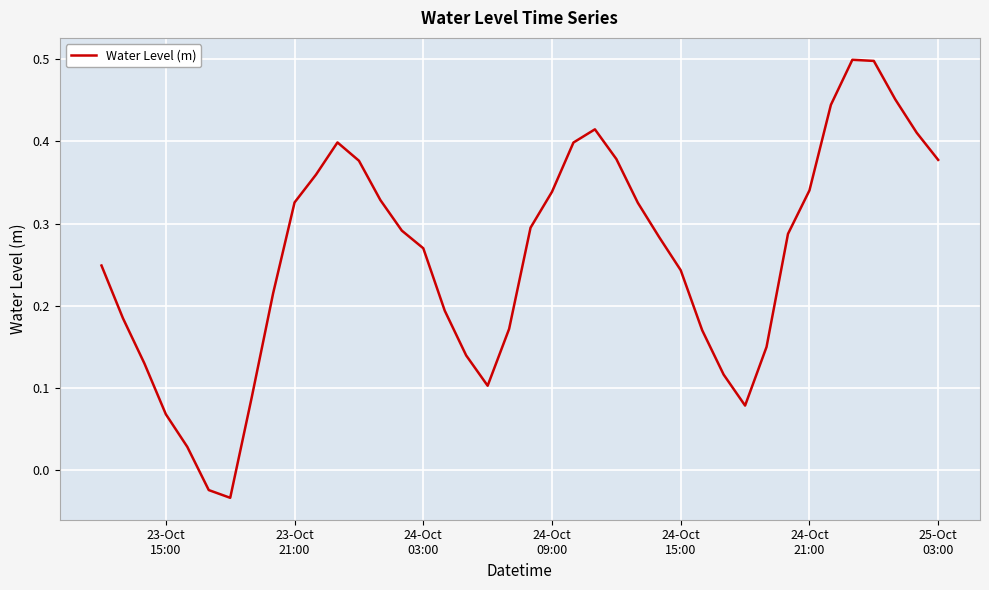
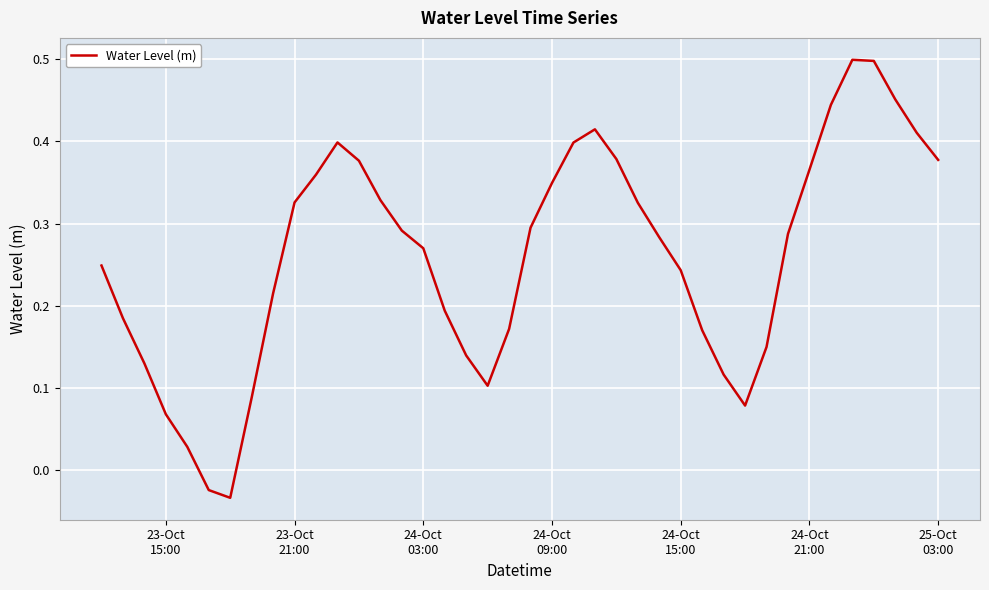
  {
    "23-Oct 15:00": 0.07,
    "23-Oct 21:00": 0.33,
    "24-Oct 03:00": 0.27,
-   "24-Oct 09:00": 0.34,
+   "24-Oct 09:00": 0.35,
    "24-Oct 15:00": 0.24,
-   "24-Oct 21:00": 0.34,
+   "24-Oct 21:00": 0.37,
    "25-Oct 03:00": 0.38
  }
